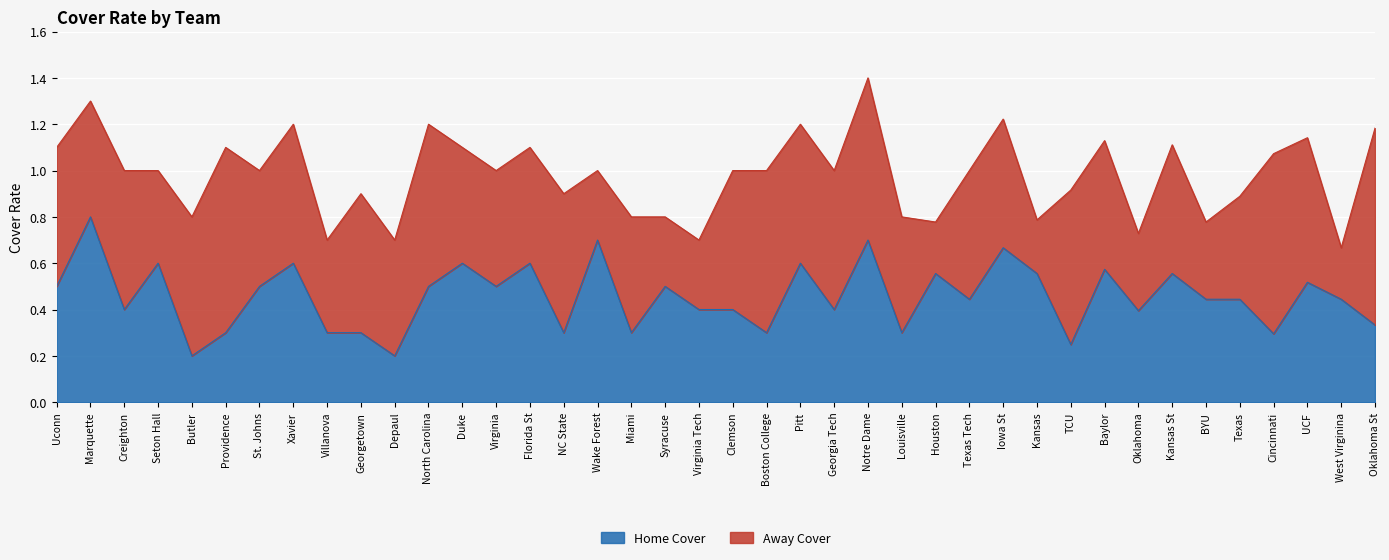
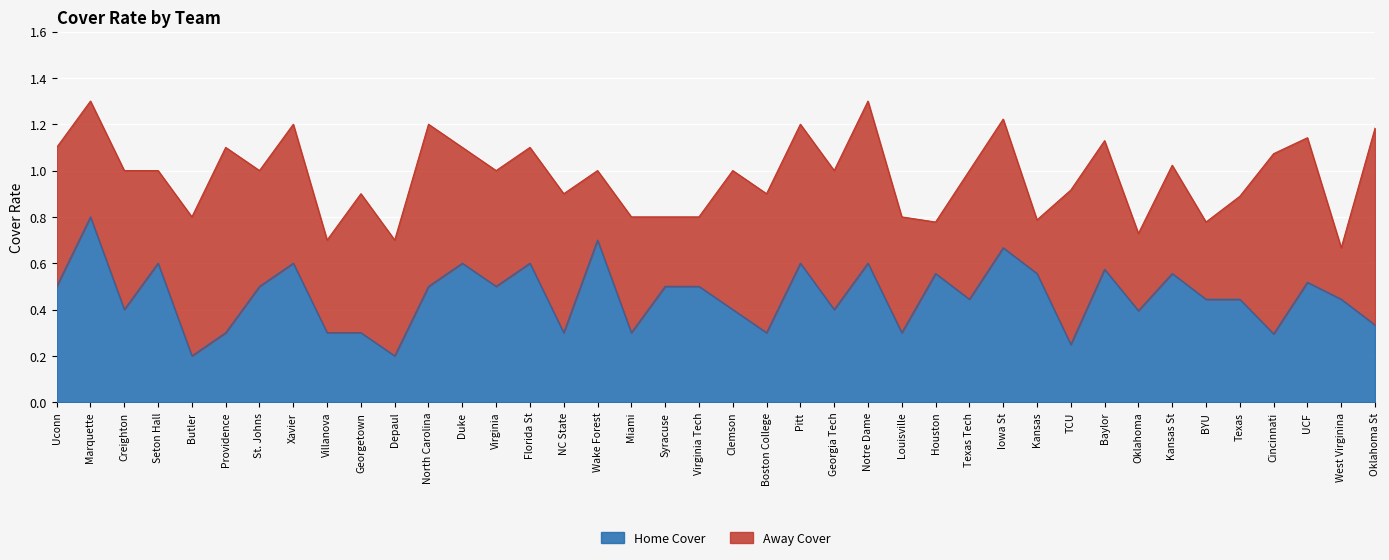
  {
    "Home Cover": {
      "Uconn": 0.5,
      "Marquette": 0.8,
      "Creighton": 0.4,
      "Seton Hall": 0.6,
      "Butler": 0.2,
      "Providence": 0.3,
      "St. Johns": 0.5,
      "Xavier": 0.6,
      "Villanova": 0.3,
      "Georgetown": 0.3,
      "Depaul": 0.2,
      "North Carolina": 0.5,
      "Duke": 0.6,
      "Virginia": 0.5,
      "Florida St": 0.6,
      "NC State": 0.3,
      "Wake Forest": 0.7,
      "Miami": 0.3,
      "Syracuse": 0.5,
-     "Virginia Tech": 0.4,
+     "Virginia Tech": 0.5,
      "Clemson": 0.4,
      "Boston College": 0.3,
      "Pitt": 0.6,
      "Georgia Tech": 0.4,
-     "Notre Dame": 0.7,
+     "Notre Dame": 0.6,
      "Louisville": 0.3,
      "Houston": 0.56,
      "Texas Tech": 0.44,
      "Iowa St": 0.67,
      "Kansas": 0.56,
      "TCU": 0.25,
      "Baylor": 0.57,
      "Oklahoma": 0.4,
      "Kansas St": 0.56,
      "BYU": 0.44,
      "Texas": 0.44,
      "Cincinnati": 0.3,
      "UCF": 0.52,
      "West Virginina": 0.44,
      "Oklahoma St": 0.33
    },
    "Away Cover": {
      "Uconn": 0.60,
      "Marquette": 0.50,
      "Creighton": 0.60,
      "Seton Hall": 0.40,
      "Butler": 0.60,
      "Providence": 0.80,
      "St. Johns": 0.50,
      "Xavier": 0.60,
      "Villanova": 0.40,
      "Georgetown": 0.60,
      "Depaul": 0.50,
      "North Carolina": 0.70,
      "Duke": 0.50,
      "Virginia": 0.50,
      "Florida St": 0.50,
      "NC State": 0.60,
      "Wake Forest": 0.30,
      "Miami": 0.50,
      "Syracuse": 0.30,
      "Virginia Tech": 0.30,
      "Clemson": 0.60,
-     "Boston College": 0.7,
+     "Boston College": 0.6,
      "Pitt": 0.60,
      "Georgia Tech": 0.60,
      "Notre Dame": 0.70,
      "Louisville": 0.50,
      "Houston": 0.22,
      "Texas Tech": 0.56,
      "Iowa St": 0.56,
      "Kansas": 0.23,
      "TCU": 0.67,
      "Baylor": 0.56,
      "Oklahoma": 0.33,
-     "Kansas St": 0.56,
+     "Kansas St": 0.47,
      "BYU": 0.33,
      "Texas": 0.44,
      "Cincinnati": 0.78,
      "UCF": 0.62,
      "West Virginina": 0.22,
      "Oklahoma St": 0.85
    }
  }
